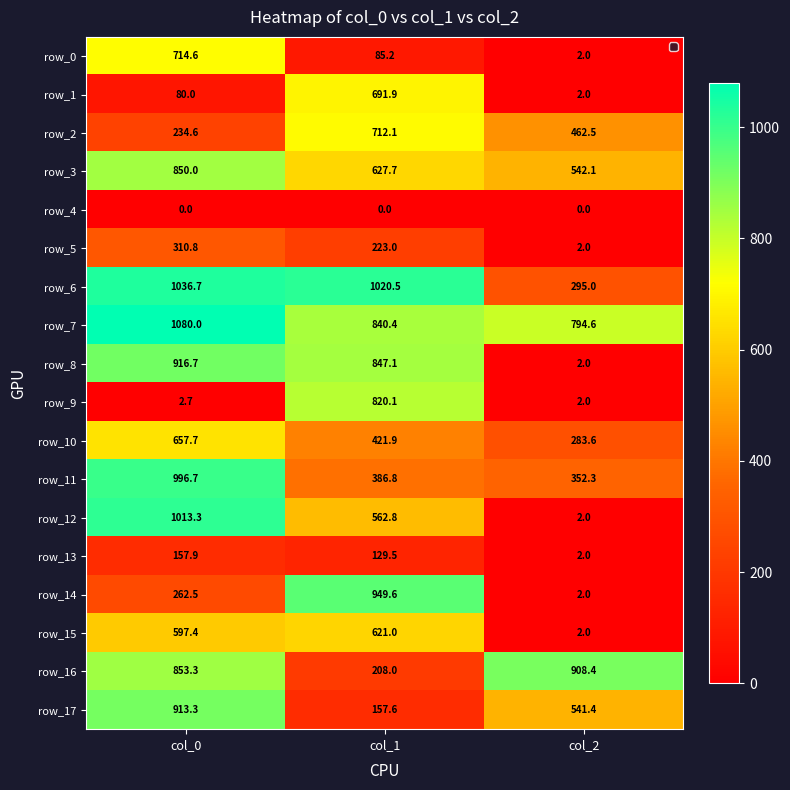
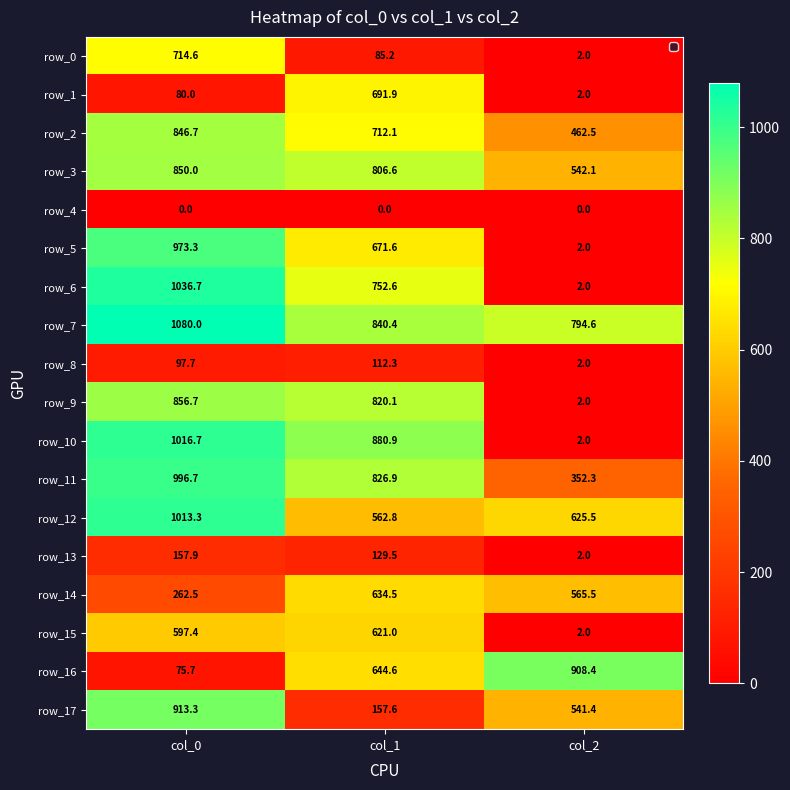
  {
    "row_0": {
      "col_0": 714.6,
      "col_1": 85.2,
      "col_2": 2.0
    },
    "row_1": {
      "col_0": 80.0,
      "col_1": 691.9,
      "col_2": 2.0
    },
    "row_2": {
-     "col_0": 234.6,
+     "col_0": 846.7,
      "col_1": 712.1,
      "col_2": 462.5
    },
    "row_3": {
      "col_0": 850.0,
-     "col_1": 627.7,
+     "col_1": 806.6,
      "col_2": 542.1
    },
    "row_4": {
      "col_0": 0.0,
      "col_1": 0.0,
      "col_2": 0.0
    },
    "row_5": {
-     "col_0": 310.8,
-     "col_1": 223.0,
+     "col_0": 973.3,
+     "col_1": 671.6,
      "col_2": 2.0
    },
    "row_6": {
      "col_0": 1036.7,
-     "col_1": 1020.5,
-     "col_2": 295.0
+     "col_1": 752.6,
+     "col_2": 2.0
    },
    "row_7": {
      "col_0": 1080.0,
      "col_1": 840.4,
      "col_2": 794.6
    },
    "row_8": {
-     "col_0": 916.7,
-     "col_1": 847.1,
+     "col_0": 97.7,
+     "col_1": 112.3,
      "col_2": 2.0
    },
    "row_9": {
-     "col_0": 2.7,
+     "col_0": 856.7,
      "col_1": 820.1,
      "col_2": 2.0
    },
    "row_10": {
-     "col_0": 657.7,
-     "col_1": 421.9,
-     "col_2": 283.6
+     "col_0": 1016.7,
+     "col_1": 880.9,
+     "col_2": 2.0
    },
    "row_11": {
      "col_0": 996.7,
-     "col_1": 386.8,
+     "col_1": 826.9,
      "col_2": 352.3
    },
    "row_12": {
      "col_0": 1013.3,
      "col_1": 562.8,
-     "col_2": 2.0
+     "col_2": 625.5
    },
    "row_13": {
      "col_0": 157.9,
      "col_1": 129.5,
      "col_2": 2.0
    },
    "row_14": {
      "col_0": 262.5,
-     "col_1": 949.6,
-     "col_2": 2.0
+     "col_1": 634.5,
+     "col_2": 565.5
    },
    "row_15": {
      "col_0": 597.4,
      "col_1": 621.0,
      "col_2": 2.0
    },
    "row_16": {
-     "col_0": 853.3,
-     "col_1": 208.0,
+     "col_0": 75.7,
+     "col_1": 644.6,
      "col_2": 908.4
    },
    "row_17": {
      "col_0": 913.3,
      "col_1": 157.6,
      "col_2": 541.4
    }
  }
